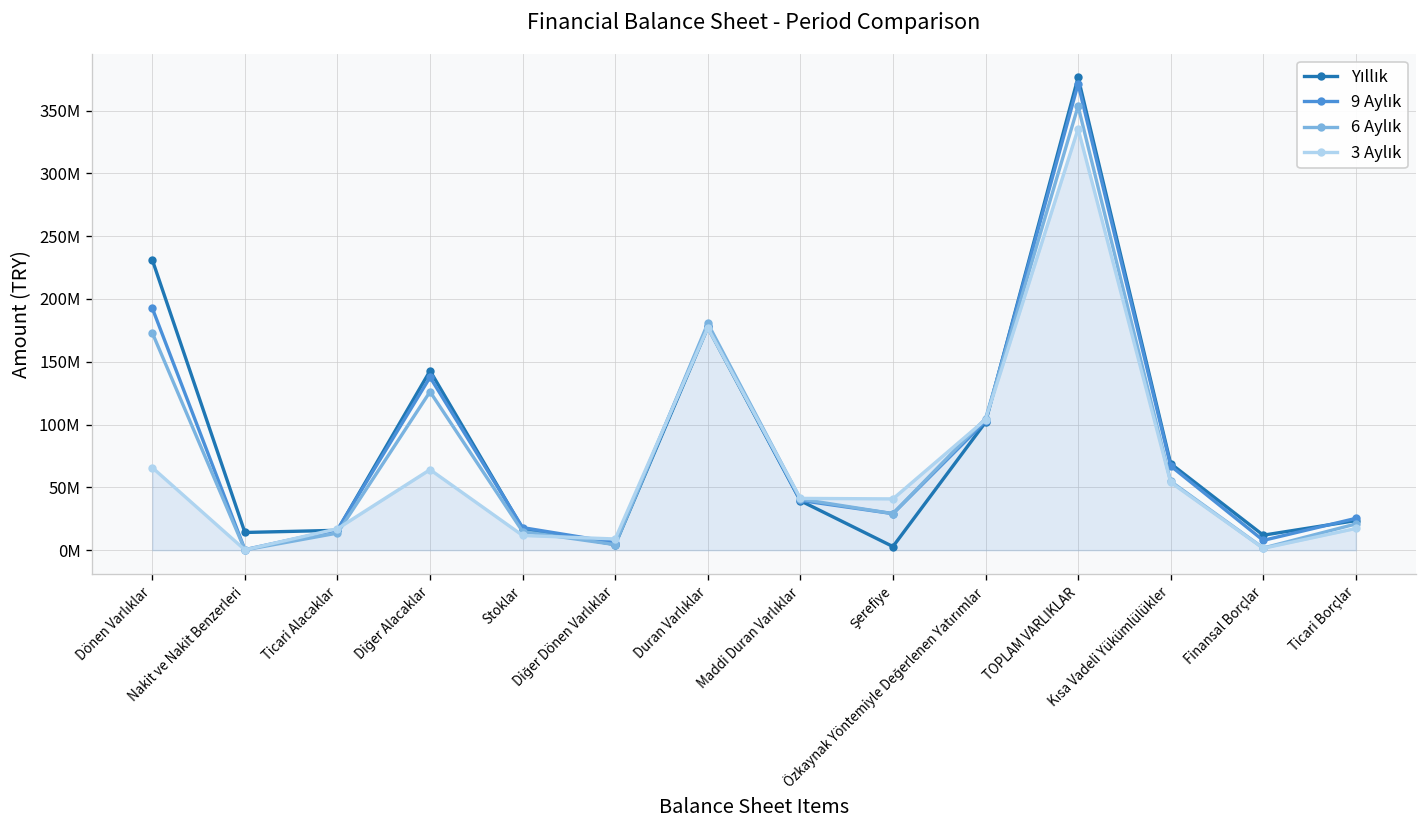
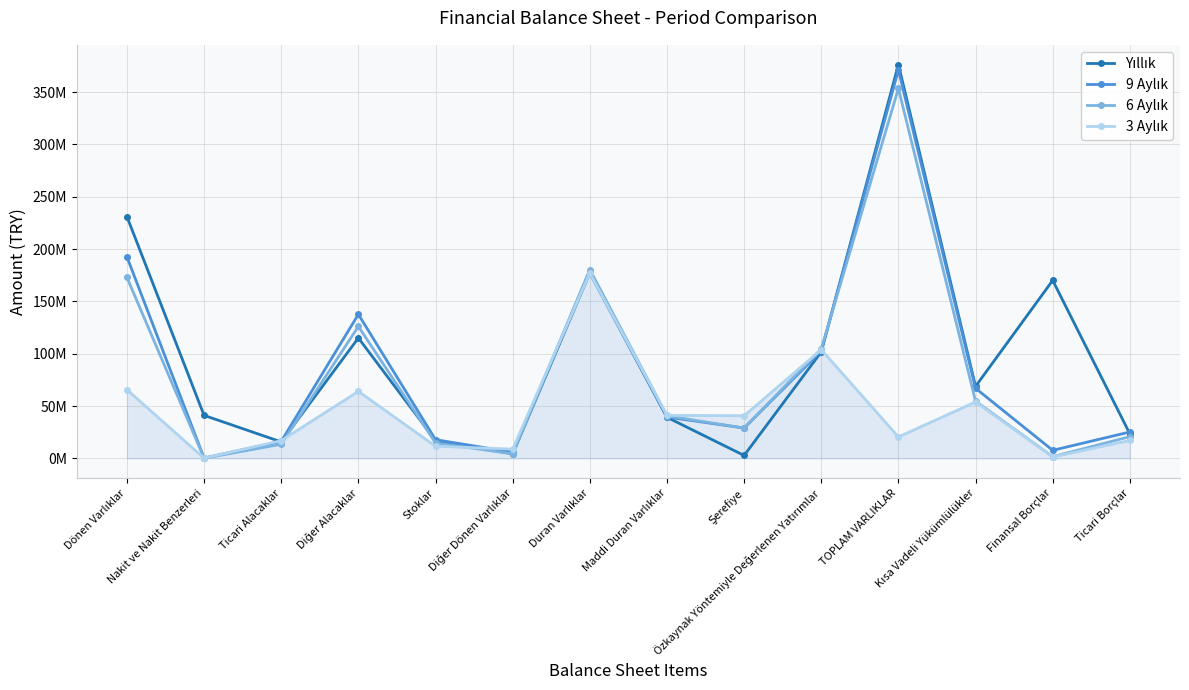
  {
    "Yıllık": {
      "Dönen Varlıklar": 231000000,
-     "Nakit ve Nakit Benzerleri": 14000000,
-     "Diğer Alacaklar": 143000000,
+     "Nakit ve Nakit Benzerleri": 41000000,
+     "Diğer Alacaklar": 115000000,
      "Şerefiye": 3000000,
      "TOPLAM VARLIKLAR": 376000000,
-     "Finansal Borçlar": 12000000
+     "Finansal Borçlar": 170000000
    },
    "3 Aylık": {
      "Dönen Varlıklar": 66000000,
      "Diğer Alacaklar": 64000000,
      "Stoklar": 12000000,
      "Diğer Dönen Varlıklar": 9000000,
      "Şerefiye": 41000000,
-     "TOPLAM VARLIKLAR": 335000000,
+     "TOPLAM VARLIKLAR": 21000000,
      "Ticari Borçlar": 17000000
    }
  }
